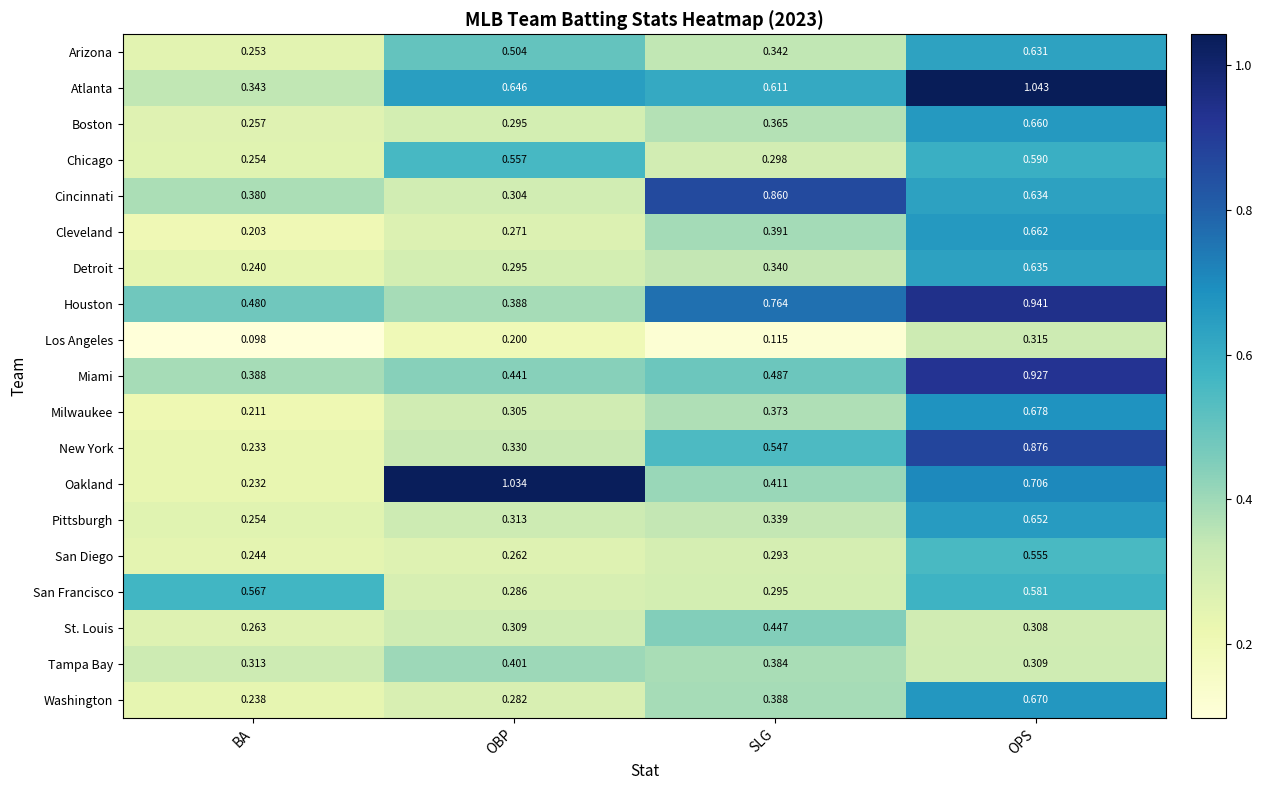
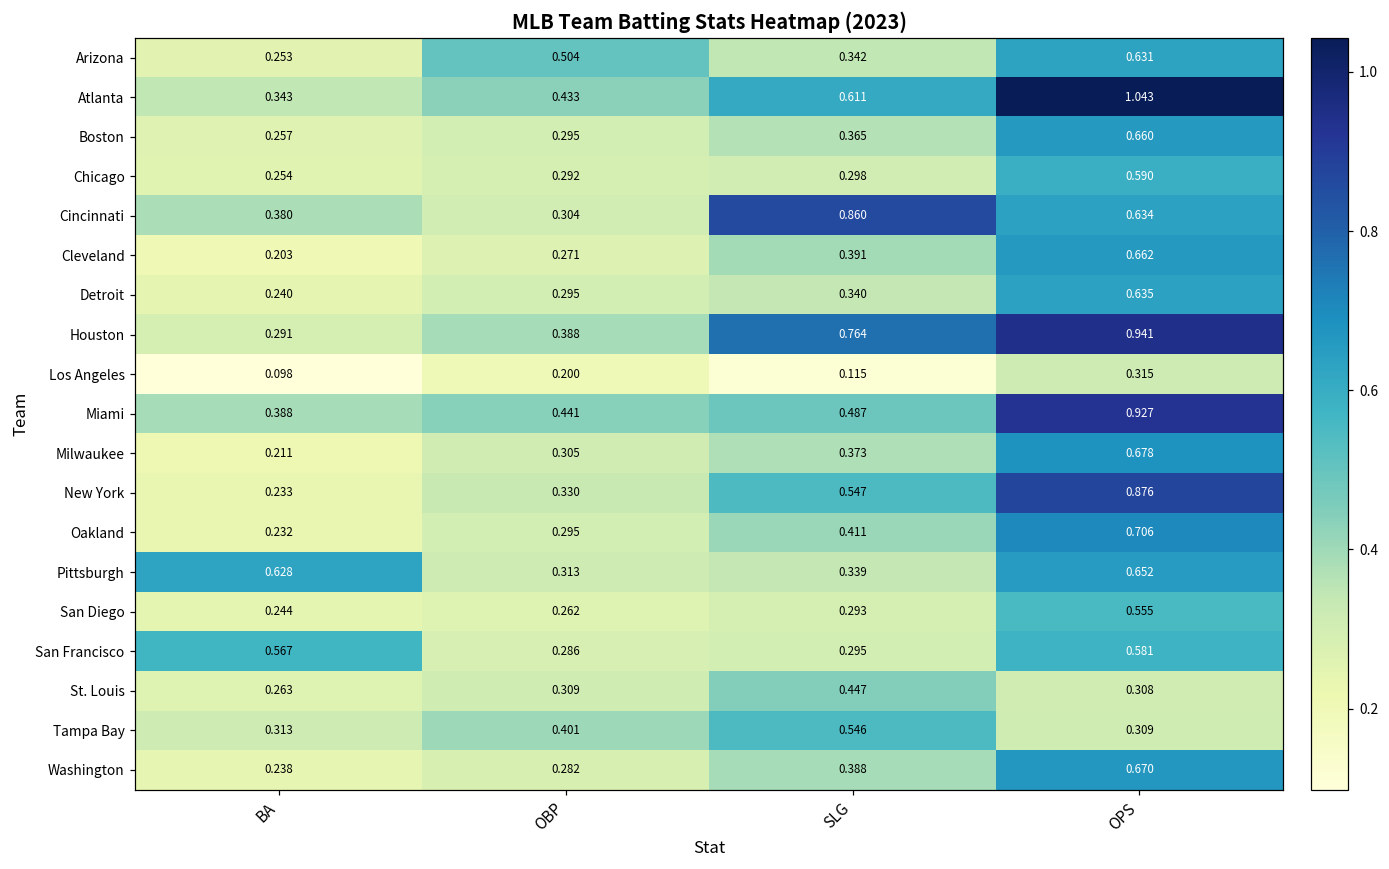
  {
    "Arizona": {
      "BA": 0.253,
      "OBP": 0.504,
      "SLG": 0.342,
      "OPS": 0.631
    },
    "Atlanta": {
      "BA": 0.343,
-     "OBP": 0.646,
+     "OBP": 0.433,
      "SLG": 0.611,
      "OPS": 1.043
    },
    "Boston": {
      "BA": 0.257,
      "OBP": 0.295,
      "SLG": 0.365,
      "OPS": 0.660
    },
    "Chicago": {
      "BA": 0.254,
-     "OBP": 0.557,
+     "OBP": 0.292,
      "SLG": 0.298,
      "OPS": 0.590
    },
    "Cincinnati": {
      "BA": 0.380,
      "OBP": 0.304,
      "SLG": 0.860,
      "OPS": 0.634
    },
    "Cleveland": {
      "BA": 0.203,
      "OBP": 0.271,
      "SLG": 0.391,
      "OPS": 0.662
    },
    "Detroit": {
      "BA": 0.240,
      "OBP": 0.295,
      "SLG": 0.340,
      "OPS": 0.635
    },
    "Houston": {
-     "BA": 0.480,
+     "BA": 0.291,
      "OBP": 0.388,
      "SLG": 0.764,
      "OPS": 0.941
    },
    "Los Angeles": {
      "BA": 0.098,
      "OBP": 0.200,
      "SLG": 0.115,
      "OPS": 0.315
    },
    "Miami": {
      "BA": 0.388,
      "OBP": 0.441,
      "SLG": 0.487,
      "OPS": 0.927
    },
    "Milwaukee": {
      "BA": 0.211,
      "OBP": 0.305,
      "SLG": 0.373,
      "OPS": 0.678
    },
    "New York": {
      "BA": 0.233,
      "OBP": 0.330,
      "SLG": 0.547,
      "OPS": 0.876
    },
    "Oakland": {
      "BA": 0.232,
-     "OBP": 1.034,
+     "OBP": 0.295,
      "SLG": 0.411,
      "OPS": 0.706
    },
    "Pittsburgh": {
-     "BA": 0.254,
+     "BA": 0.628,
      "OBP": 0.313,
      "SLG": 0.339,
      "OPS": 0.652
    },
    "San Diego": {
      "BA": 0.244,
      "OBP": 0.262,
      "SLG": 0.293,
      "OPS": 0.555
    },
    "San Francisco": {
      "BA": 0.567,
      "OBP": 0.286,
      "SLG": 0.295,
      "OPS": 0.581
    },
    "St. Louis": {
      "BA": 0.263,
      "OBP": 0.309,
      "SLG": 0.447,
      "OPS": 0.308
    },
    "Tampa Bay": {
      "BA": 0.313,
      "OBP": 0.401,
-     "SLG": 0.384,
+     "SLG": 0.546,
      "OPS": 0.309
    },
    "Washington": {
      "BA": 0.238,
      "OBP": 0.282,
      "SLG": 0.388,
      "OPS": 0.670
    }
  }
